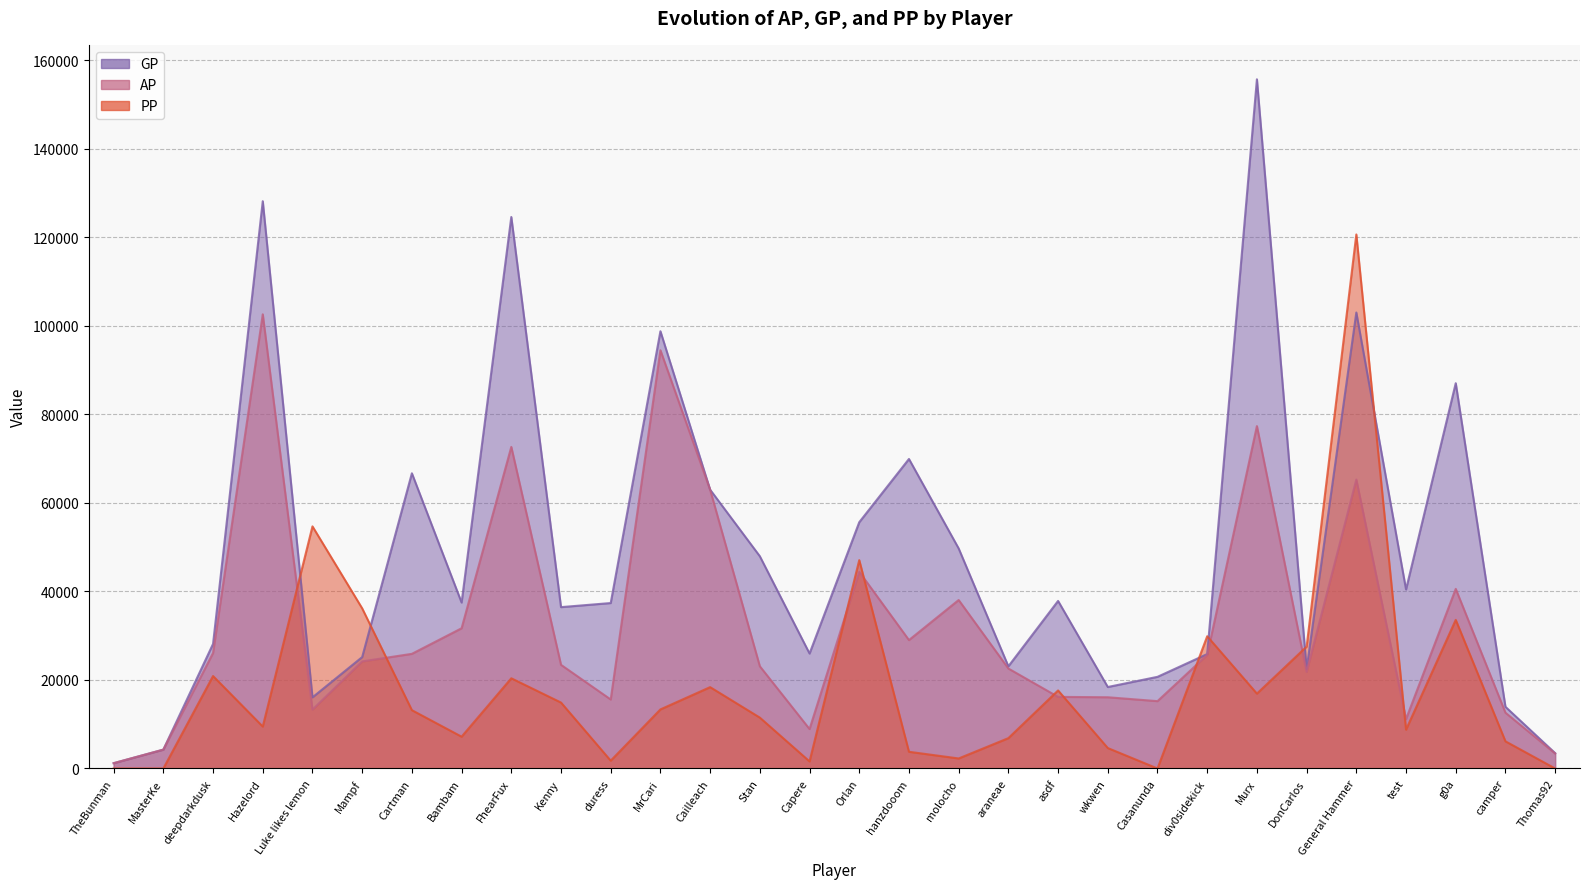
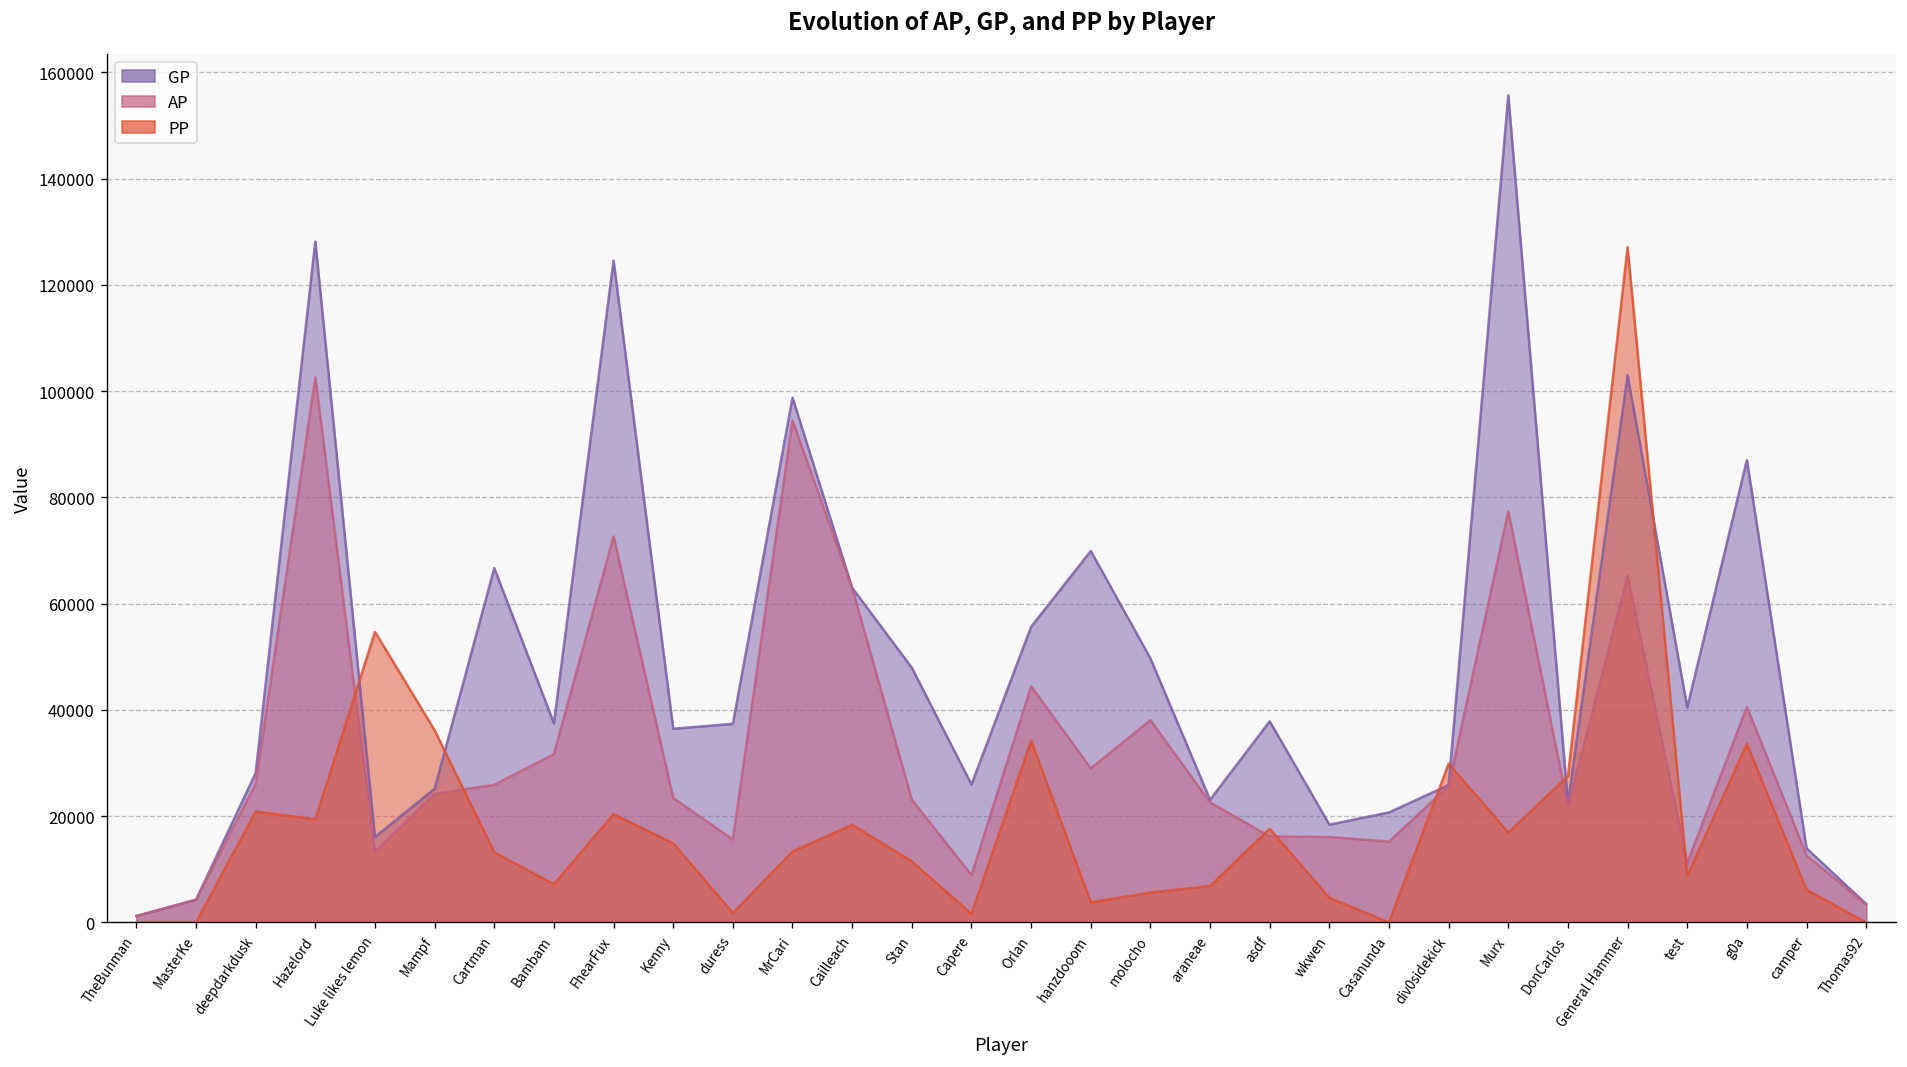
  {
    "PP": {
      "TheBunman": 0,
      "MasterKe": 0,
      "deepdarkdusk": 21000,
-     "Hazelord": 9000,
+     "Hazelord": 19000,
      "Luke likes lemon": 55000,
      "Mampf": 36000,
      "Cartman": 13000,
      "Bambam": 7000,
      "FhearFux": 20000,
      "Kenny": 15000,
      "duress": 2000,
      "MrCari": 13000,
      "Cailleach": 18000,
      "Stan": 11000,
      "Capere": 2000,
-     "Orlan": 47000,
+     "Orlan": 34000,
      "hanzdooom": 4000,
-     "molocho": 2000,
+     "molocho": 6000,
      "araneae": 7000,
      "asdf": 18000,
      "wkwen": 5000,
      "Casanunda": 0,
      "div0sidekick": 30000,
      "Murx": 17000,
      "DonCarlos": 28000,
-     "General Hammer": 121000,
+     "General Hammer": 127000,
      "test": 9000,
      "g0a": 34000,
      "camper": 6000,
      "Thomas92": 0
    }
  }
